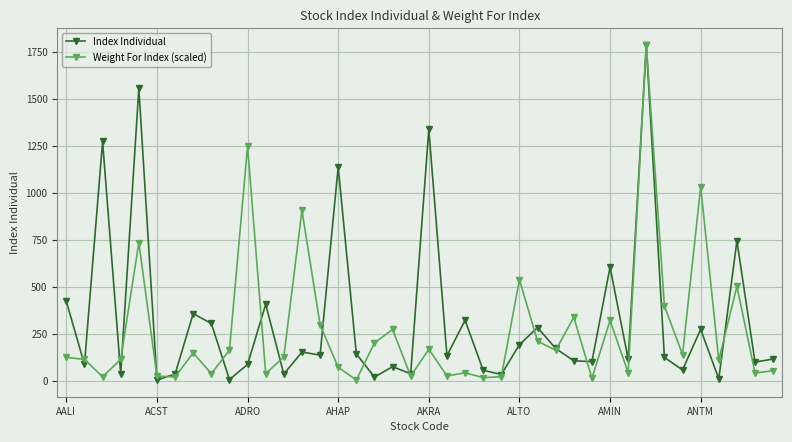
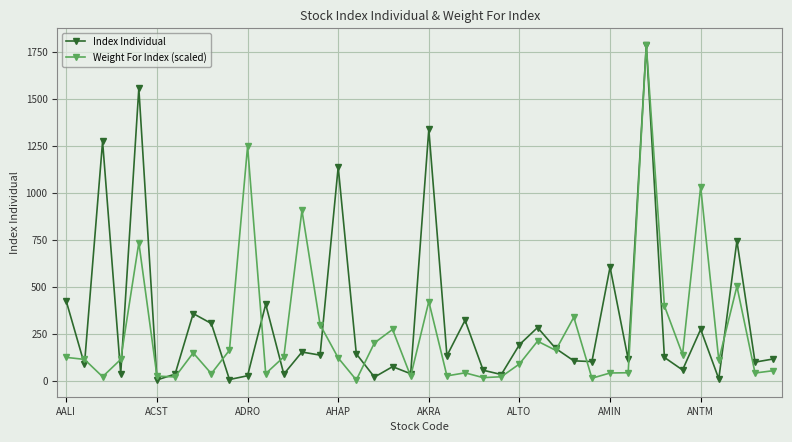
  {
    "Index Individual": {
      "AALI": 420,
      "ACST": 10,
-     "ADRO": 90,
+     "ADRO": 30,
      "AHAP": 1140,
      "AKRA": 1340,
      "ALTO": 190,
      "AMIN": 600,
      "ANTM": 270
    },
    "Weight For Index (scaled)": {
      "AALI": 130,
      "ACST": 30,
      "ADRO": 1250,
-     "AHAP": 70,
-     "AKRA": 170,
-     "ALTO": 540,
-     "AMIN": 320,
+     "AHAP": 120,
+     "AKRA": 420,
+     "ALTO": 90,
+     "AMIN": 40,
      "ANTM": 1030
    }
  }
